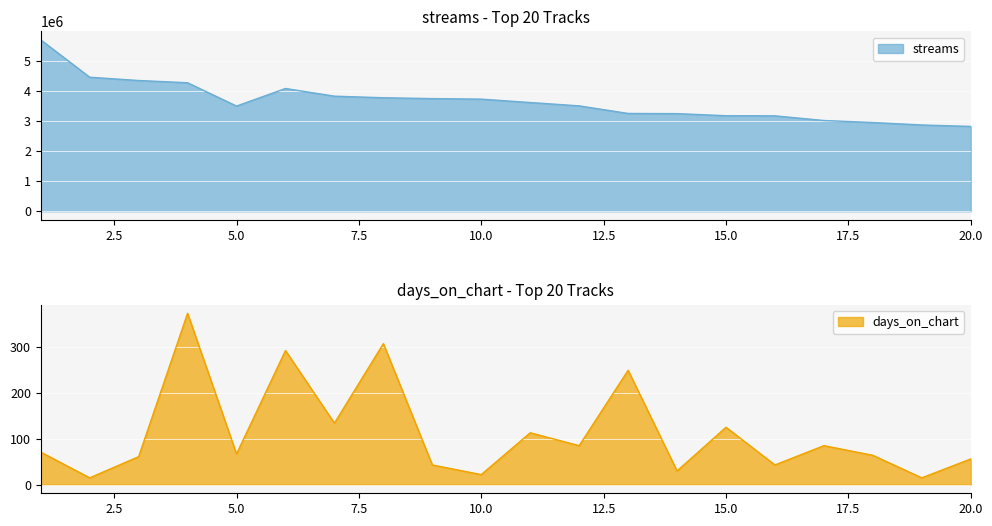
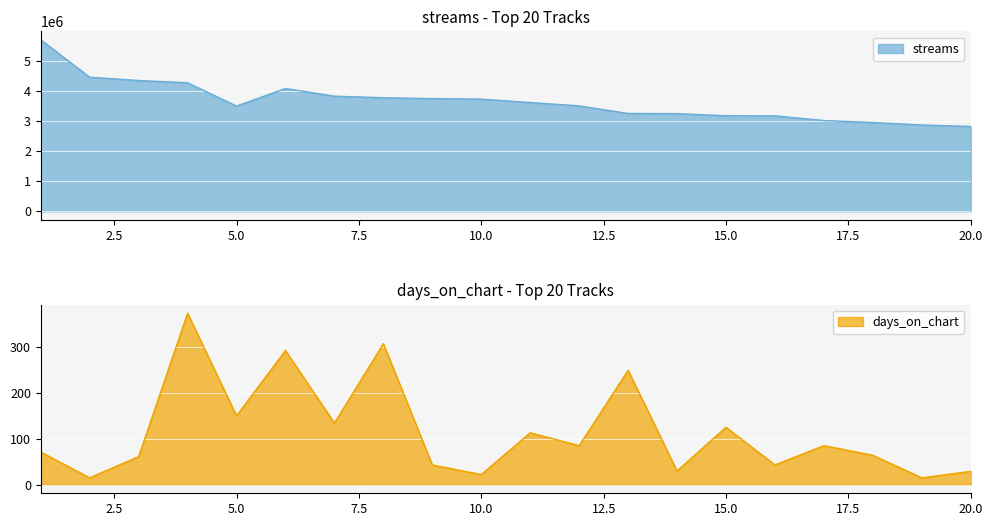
  {
    "streams - Top 20 Tracks": {
      "5.0": 3500000,
      "10.0": 3700000,
      "15.0": 3200000,
      "20.0": 2800000
    },
    "days_on_chart - Top 20 Tracks": {
-     "5.0": 70,
+     "5.0": 150,
      "10.0": 20,
      "15.0": 130,
-     "20.0": 60
+     "20.0": 30
    }
  }
